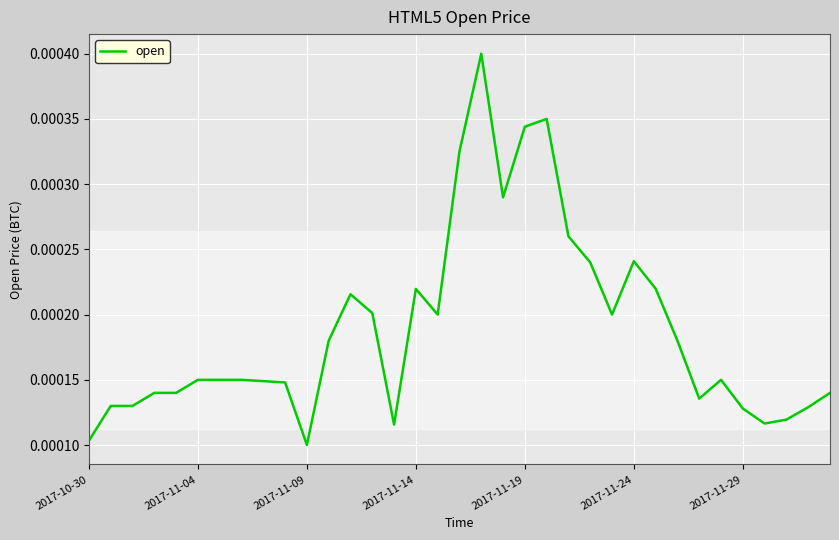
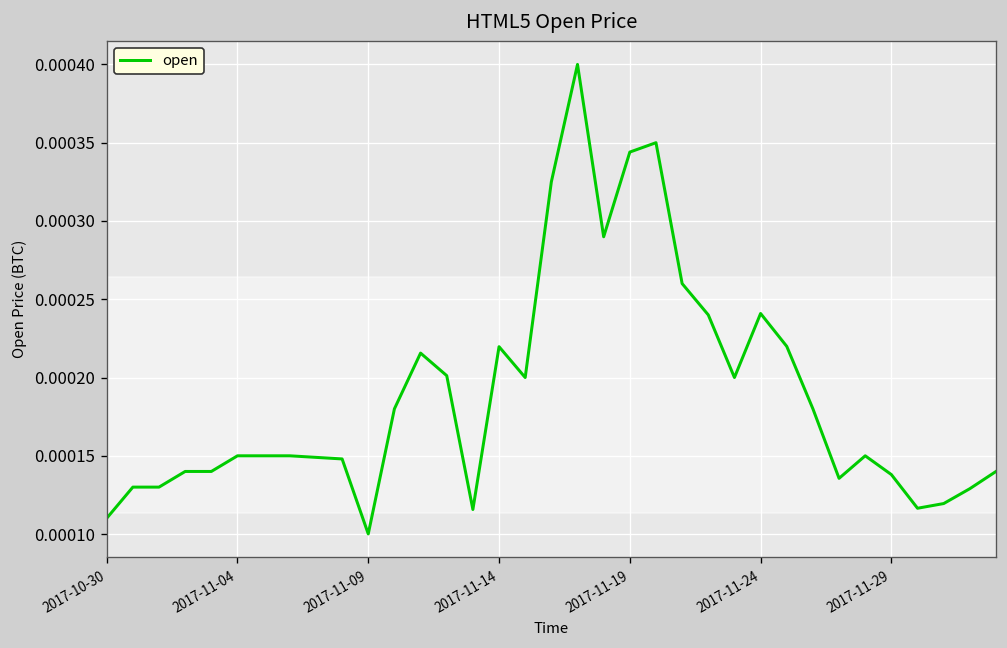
  {
-   "2017-10-30": 0.000103,
+   "2017-10-30": 0.000110,
    "2017-11-04": 0.000150,
    "2017-11-09": 0.000100,
    "2017-11-14": 0.000220,
    "2017-11-19": 0.000344,
    "2017-11-24": 0.000241,
-   "2017-11-29": 0.000128
+   "2017-11-29": 0.000138
  }
